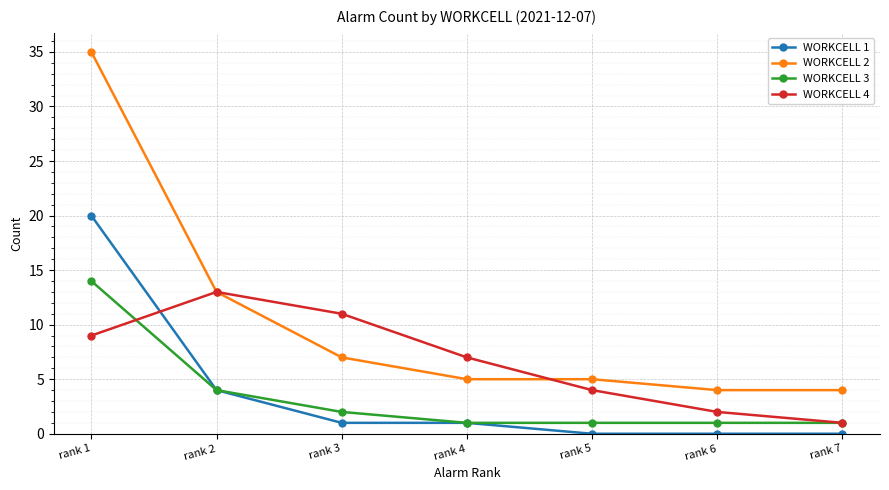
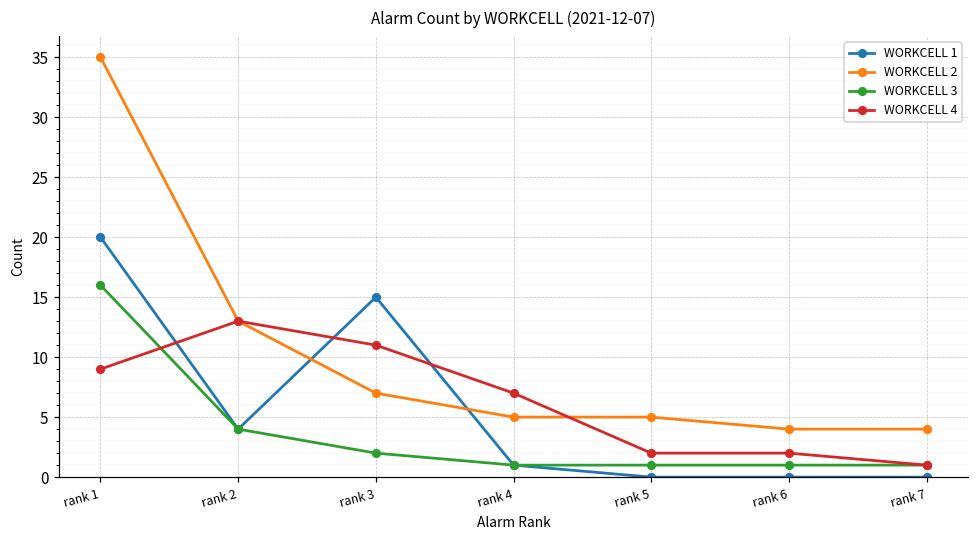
  {
    "WORKCELL 1": {
      "rank 1": 20,
-     "rank 3": 1,
+     "rank 3": 15,
      "rank 5": 0,
      "rank 6": 0,
      "rank 7": 0
    },
    "WORKCELL 2": {
      "rank 1": 35,
      "rank 3": 7,
      "rank 4": 5,
      "rank 5": 5,
      "rank 6": 4,
      "rank 7": 4
    },
    "WORKCELL 3": {
-     "rank 1": 14,
+     "rank 1": 16,
      "rank 3": 2,
      "rank 5": 1,
      "rank 6": 1
    },
    "WORKCELL 4": {
      "rank 1": 9,
      "rank 3": 11,
      "rank 4": 7,
-     "rank 5": 4,
+     "rank 5": 2,
      "rank 6": 2
    }
  }
